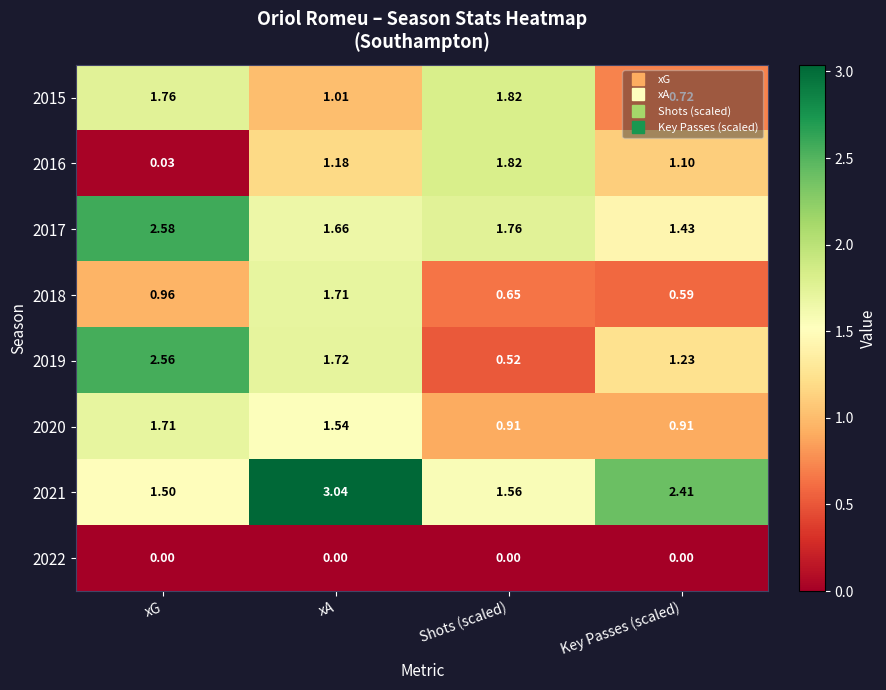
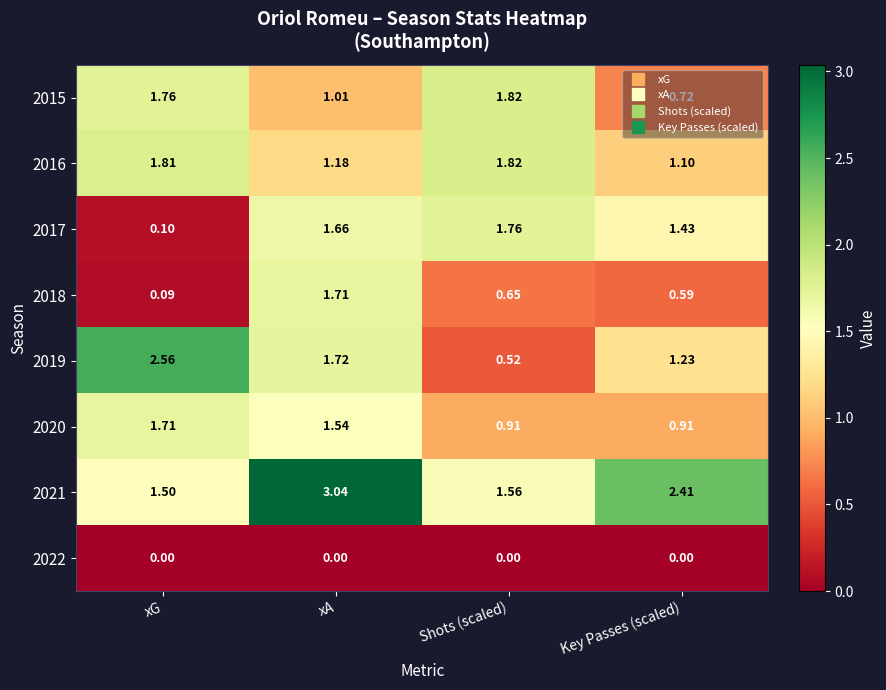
  {
    "2015": {
      "xG": 1.76,
      "xA": 1.01,
      "Shots (scaled)": 1.82
    },
    "2016": {
-     "xG": 0.03,
+     "xG": 1.81,
      "xA": 1.18,
      "Shots (scaled)": 1.82,
      "Key Passes (scaled)": 1.10
    },
    "2017": {
-     "xG": 2.58,
+     "xG": 0.10,
      "xA": 1.66,
      "Shots (scaled)": 1.76,
      "Key Passes (scaled)": 1.43
    },
    "2018": {
-     "xG": 0.96,
+     "xG": 0.09,
      "xA": 1.71,
      "Shots (scaled)": 0.65,
      "Key Passes (scaled)": 0.59
    },
    "2019": {
      "xG": 2.56,
      "xA": 1.72,
      "Shots (scaled)": 0.52,
      "Key Passes (scaled)": 1.23
    },
    "2020": {
      "xG": 1.71,
      "xA": 1.54,
      "Shots (scaled)": 0.91,
      "Key Passes (scaled)": 0.91
    },
    "2021": {
      "xG": 1.50,
      "xA": 3.04,
      "Shots (scaled)": 1.56,
      "Key Passes (scaled)": 2.41
    },
    "2022": {
      "xG": 0.00,
      "xA": 0.00,
      "Shots (scaled)": 0.00,
      "Key Passes (scaled)": 0.00
    }
  }
